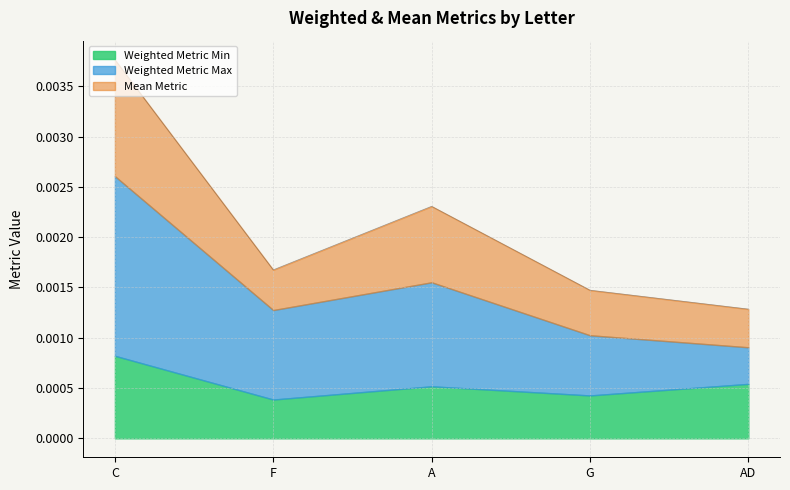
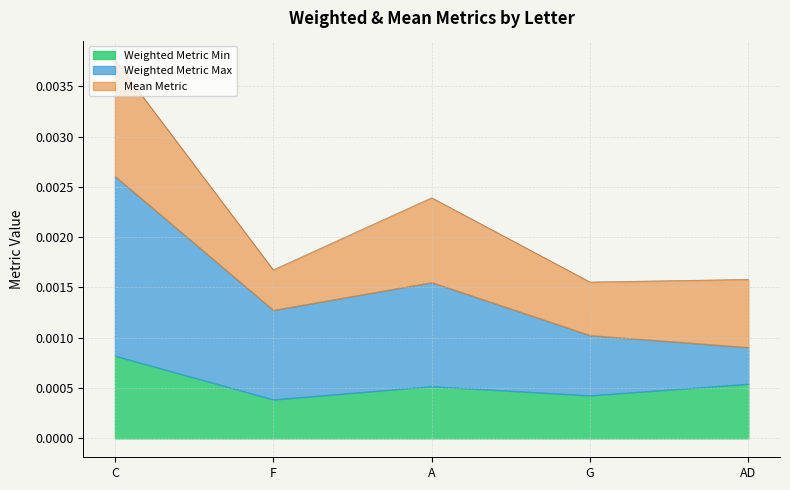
  {
    "Weighted Metric Min": {
      "C": 0.00082,
      "F": 0.00039,
      "A": 0.00052,
      "G": 0.00043,
      "AD": 0.00054
    },
    "Weighted Metric Max": {
      "C": 0.00179,
      "F": 0.00089,
      "A": 0.00103,
      "G": 0.00060,
      "AD": 0.00036
    },
    "Mean Metric": {
      "F": 0.00040,
-     "A": 0.00076,
-     "G": 0.00045,
-     "AD": 0.00038
+     "A": 0.00084,
+     "G": 0.00053,
+     "AD": 0.00068
    }
  }
